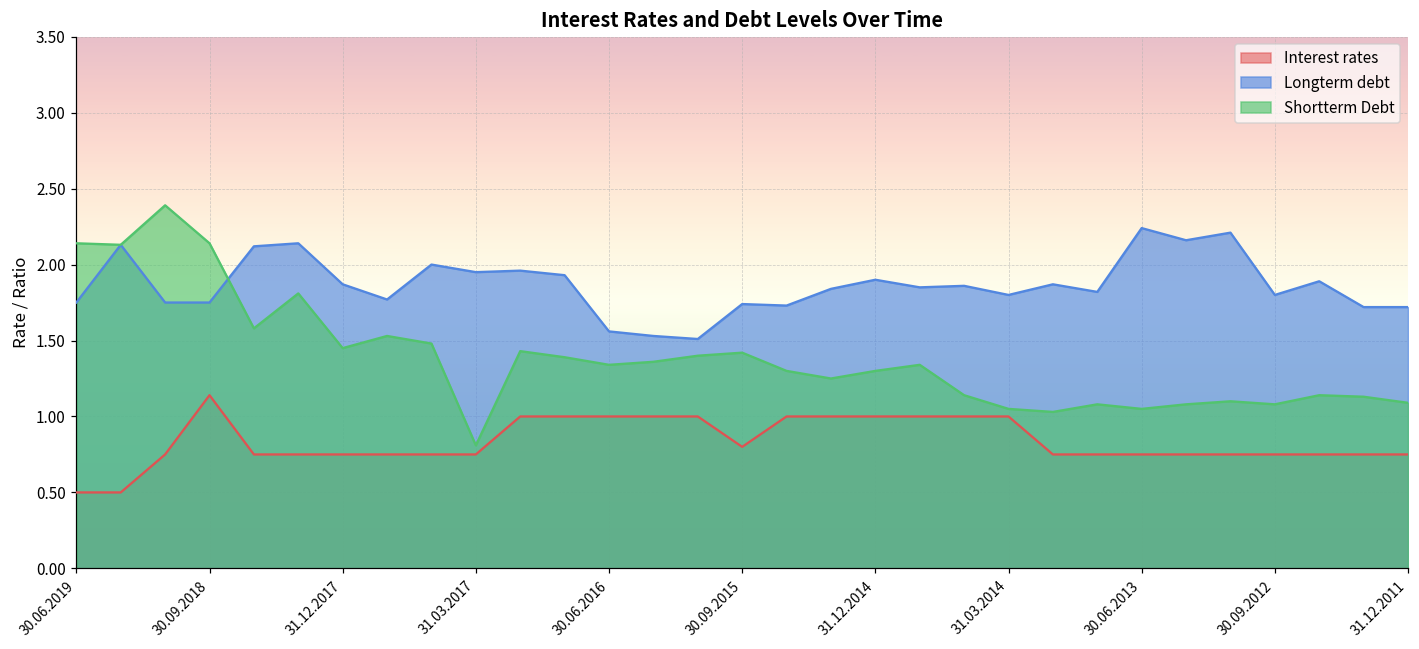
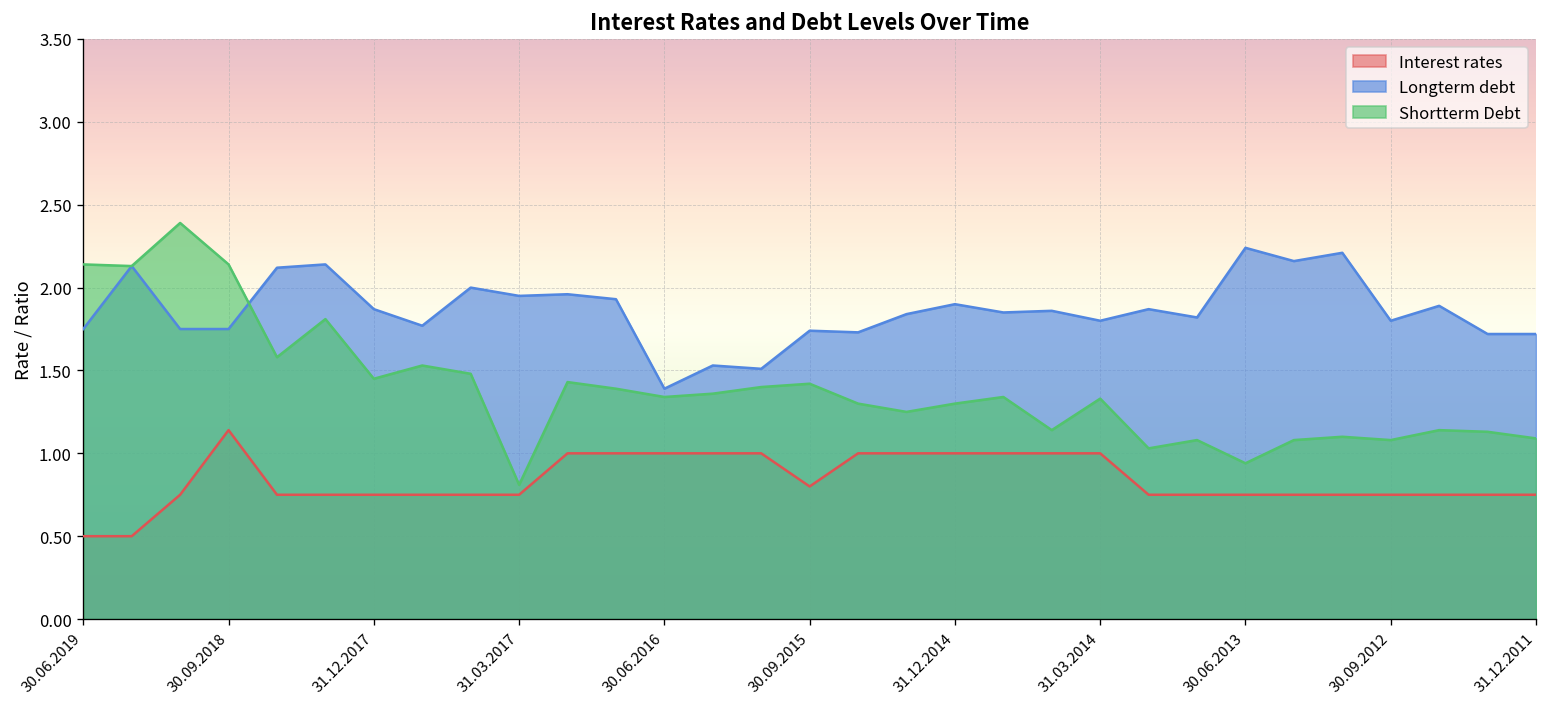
  {
    "Interest rates": {
      "30.06.2019": 0.50,
      "30.09.2018": 1.14,
      "31.12.2017": 0.75,
      "31.03.2017": 0.75,
      "30.06.2016": 1.00,
      "30.09.2015": 0.80,
      "31.12.2014": 1.00,
      "31.03.2014": 1.00,
      "30.06.2013": 0.75,
      "30.09.2012": 0.75,
      "31.12.2011": 0.75
    },
    "Longterm debt": {
      "30.06.2019": 1.75,
      "30.09.2018": 1.75,
      "31.12.2017": 1.87,
      "31.03.2017": 1.95,
-     "30.06.2016": 1.56,
+     "30.06.2016": 1.39,
      "30.09.2015": 1.74,
      "31.12.2014": 1.90,
      "31.03.2014": 1.80,
      "30.06.2013": 2.24,
      "30.09.2012": 1.80,
      "31.12.2011": 1.72
    },
    "Shortterm Debt": {
      "30.06.2019": 2.14,
      "30.09.2018": 2.14,
      "31.12.2017": 1.45,
      "31.03.2017": 0.81,
      "30.06.2016": 1.34,
      "30.09.2015": 1.42,
      "31.12.2014": 1.30,
-     "31.03.2014": 1.05,
-     "30.06.2013": 1.05,
+     "31.03.2014": 1.33,
+     "30.06.2013": 0.94,
      "30.09.2012": 1.08,
      "31.12.2011": 1.09
    }
  }
